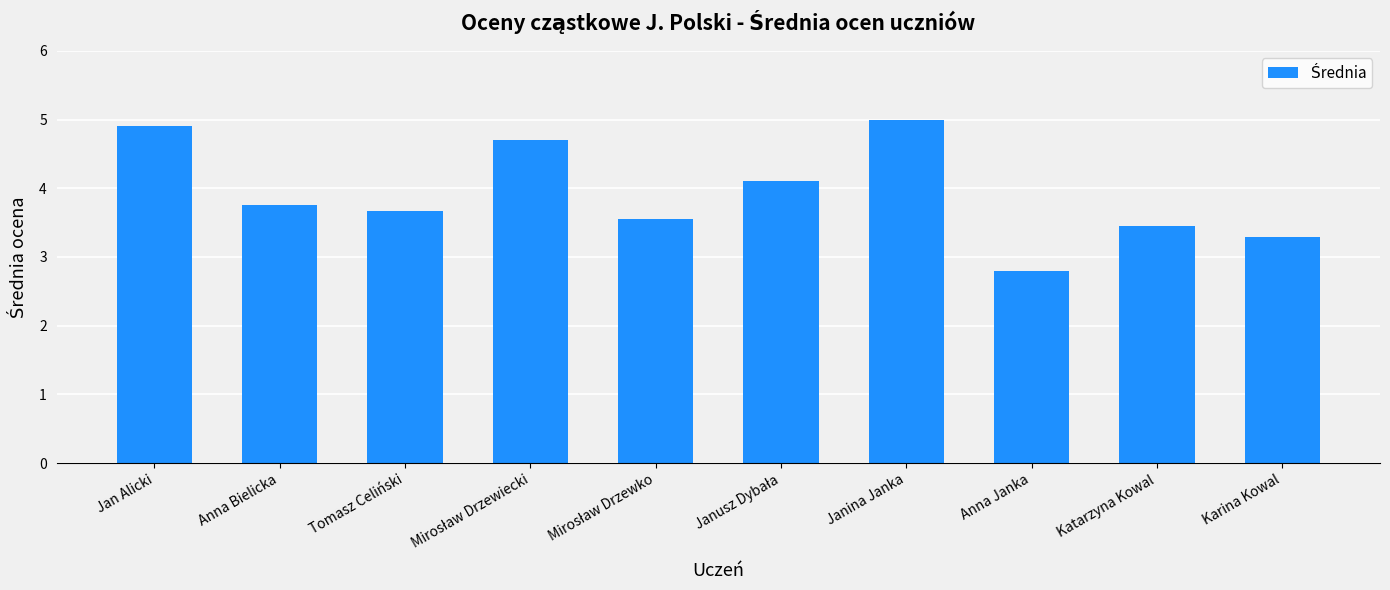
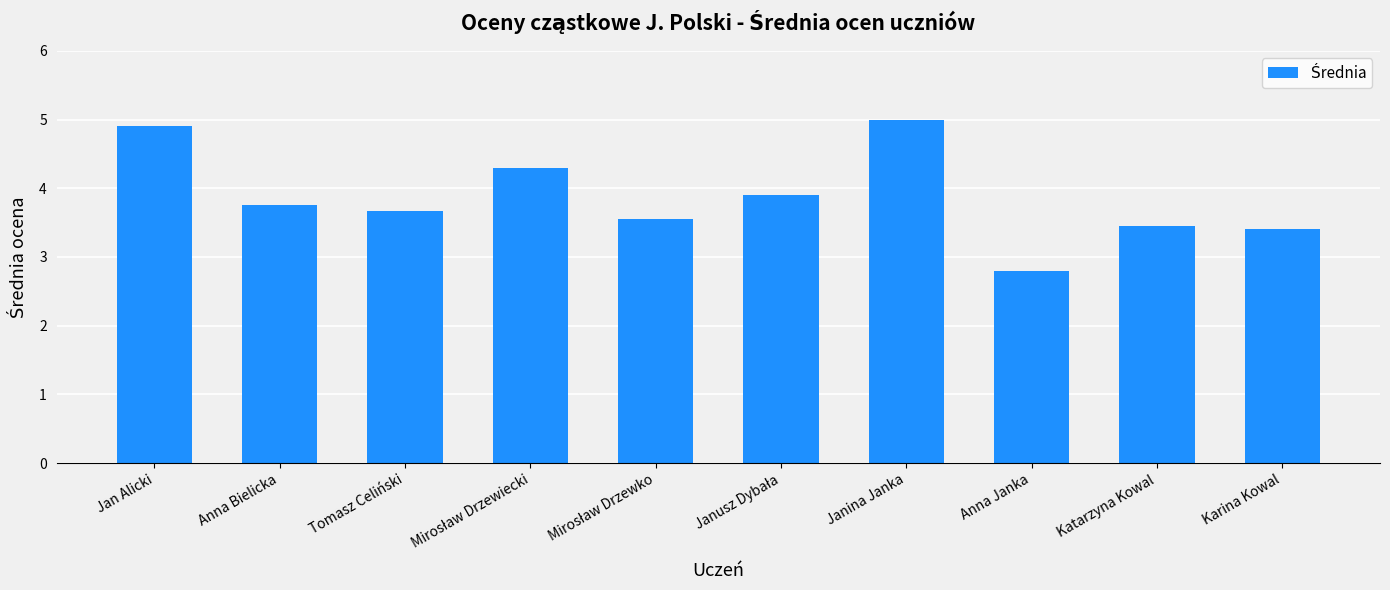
  {
    "Jan Alicki": 4.9,
    "Anna Bielicka": 3.8,
    "Tomasz Celiński": 3.7,
-   "Mirosław Drzewiecki": 4.7,
+   "Mirosław Drzewiecki": 4.3,
    "Mirosław Drzewko": 3.5,
-   "Janusz Dybała": 4.1,
+   "Janusz Dybała": 3.9,
    "Janina Janka": 5.0,
    "Anna Janka": 2.8,
    "Katarzyna Kowal": 3.4,
-   "Karina Kowal": 3.3
+   "Karina Kowal": 3.4
  }
